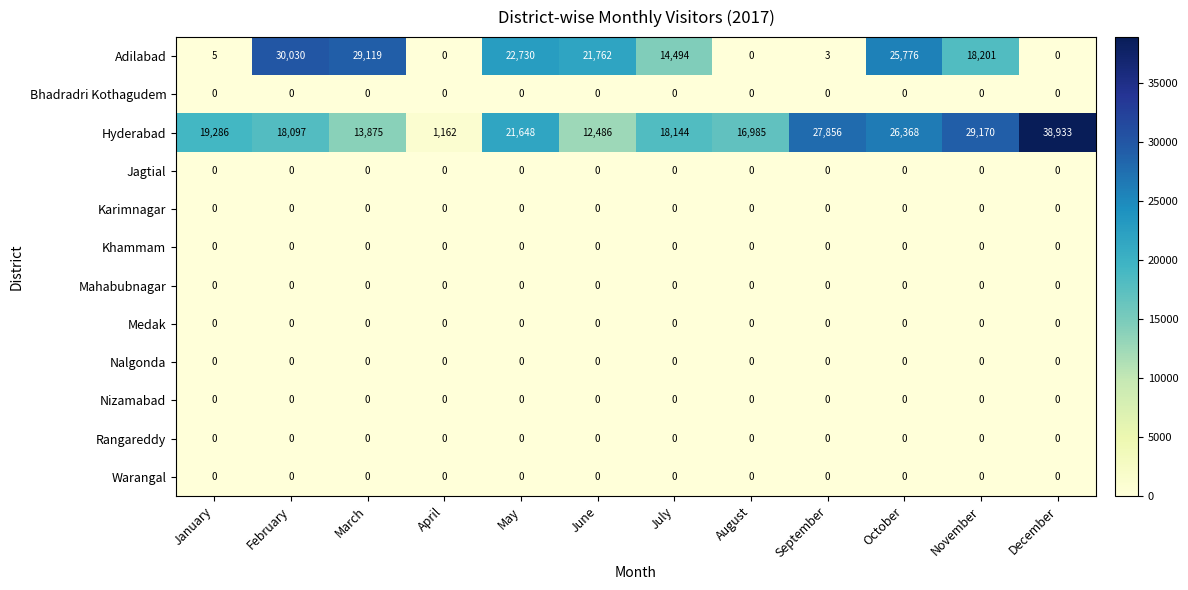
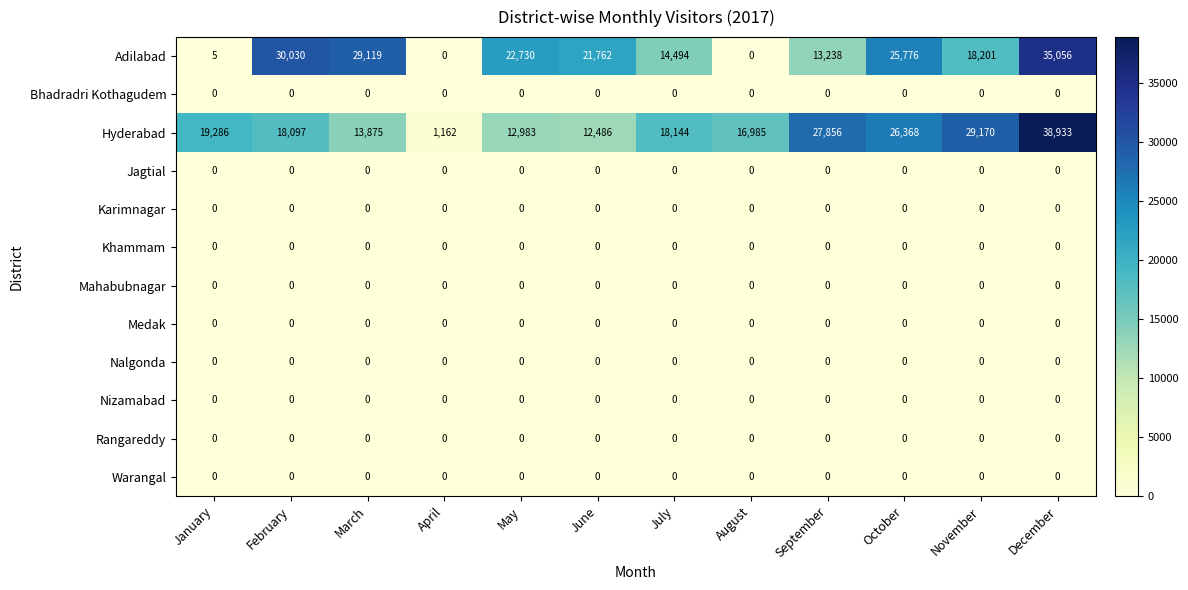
  {
    "Adilabad": {
      "January": "5",
      "February": "30,030",
      "March": "29,119",
      "April": "0",
      "May": "22,730",
      "June": "21,762",
      "July": "14,494",
      "August": "0",
-     "September": "3",
+     "September": "13,238",
      "October": "25,776",
      "November": "18,201",
-     "December": "0"
+     "December": "35,056"
    },
    "Bhadradri Kothagudem": {
      "January": "0",
      "February": "0",
      "March": "0",
      "April": "0",
      "May": "0",
      "June": "0",
      "July": "0",
      "August": "0",
      "September": "0",
      "October": "0",
      "November": "0",
      "December": "0"
    },
    "Hyderabad": {
      "January": "19,286",
      "February": "18,097",
      "March": "13,875",
      "April": "1,162",
-     "May": "21,648",
+     "May": "12,983",
      "June": "12,486",
      "July": "18,144",
      "August": "16,985",
      "September": "27,856",
      "October": "26,368",
      "November": "29,170",
      "December": "38,933"
    },
    "Jagtial": {
      "January": "0",
      "February": "0",
      "March": "0",
      "April": "0",
      "May": "0",
      "June": "0",
      "July": "0",
      "August": "0",
      "September": "0",
      "October": "0",
      "November": "0",
      "December": "0"
    },
    "Karimnagar": {
      "January": "0",
      "February": "0",
      "March": "0",
      "April": "0",
      "May": "0",
      "June": "0",
      "July": "0",
      "August": "0",
      "September": "0",
      "October": "0",
      "November": "0",
      "December": "0"
    },
    "Khammam": {
      "January": "0",
      "February": "0",
      "March": "0",
      "April": "0",
      "May": "0",
      "June": "0",
      "July": "0",
      "August": "0",
      "September": "0",
      "October": "0",
      "November": "0",
      "December": "0"
    },
    "Mahabubnagar": {
      "January": "0",
      "February": "0",
      "March": "0",
      "April": "0",
      "May": "0",
      "June": "0",
      "July": "0",
      "August": "0",
      "September": "0",
      "October": "0",
      "November": "0",
      "December": "0"
    },
    "Medak": {
      "January": "0",
      "February": "0",
      "March": "0",
      "April": "0",
      "May": "0",
      "June": "0",
      "July": "0",
      "August": "0",
      "September": "0",
      "October": "0",
      "November": "0",
      "December": "0"
    },
    "Nalgonda": {
      "January": "0",
      "February": "0",
      "March": "0",
      "April": "0",
      "May": "0",
      "June": "0",
      "July": "0",
      "August": "0",
      "September": "0",
      "October": "0",
      "November": "0",
      "December": "0"
    },
    "Nizamabad": {
      "January": "0",
      "February": "0",
      "March": "0",
      "April": "0",
      "May": "0",
      "June": "0",
      "July": "0",
      "August": "0",
      "September": "0",
      "October": "0",
      "November": "0",
      "December": "0"
    },
    "Rangareddy": {
      "January": "0",
      "February": "0",
      "March": "0",
      "April": "0",
      "May": "0",
      "June": "0",
      "July": "0",
      "August": "0",
      "September": "0",
      "October": "0",
      "November": "0",
      "December": "0"
    },
    "Warangal": {
      "January": "0",
      "February": "0",
      "March": "0",
      "April": "0",
      "May": "0",
      "June": "0",
      "July": "0",
      "August": "0",
      "September": "0",
      "October": "0",
      "November": "0",
      "December": "0"
    }
  }
